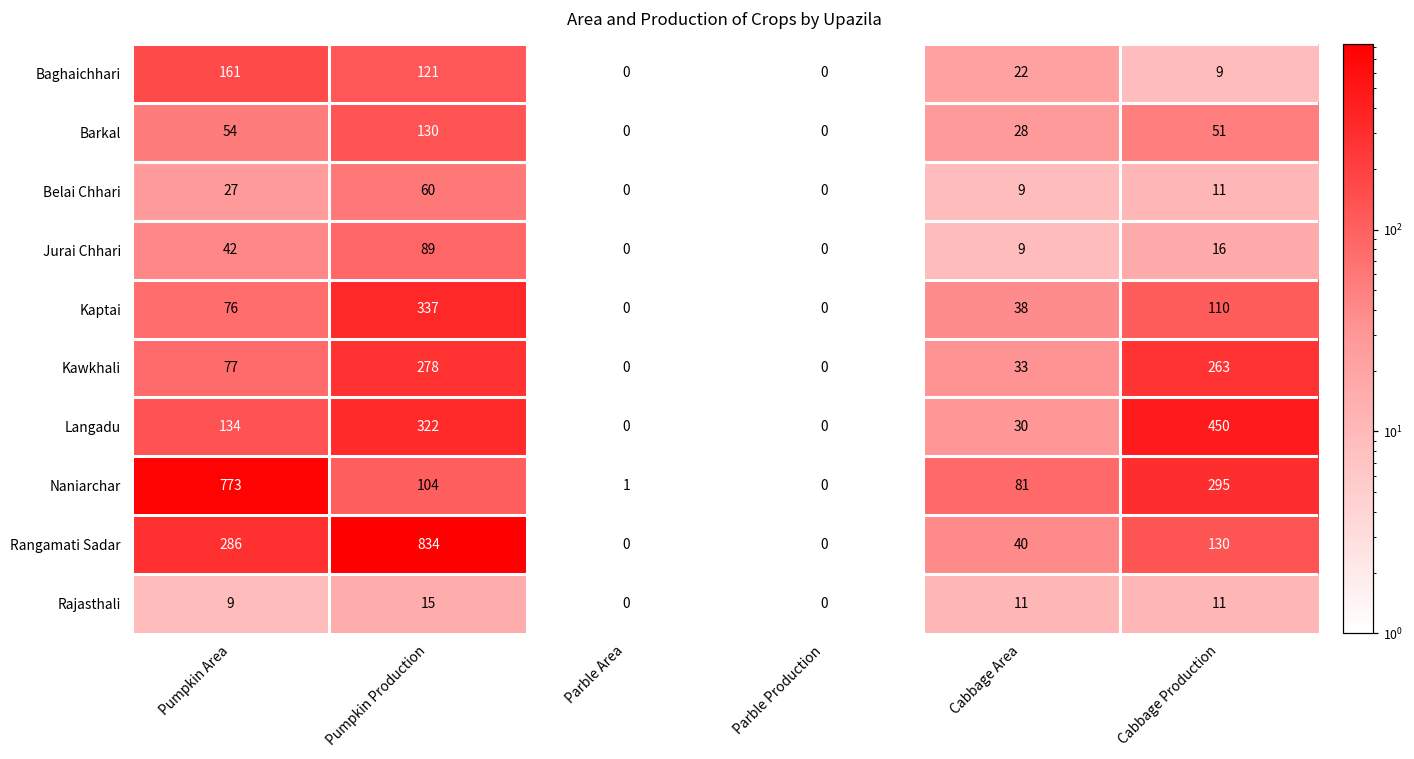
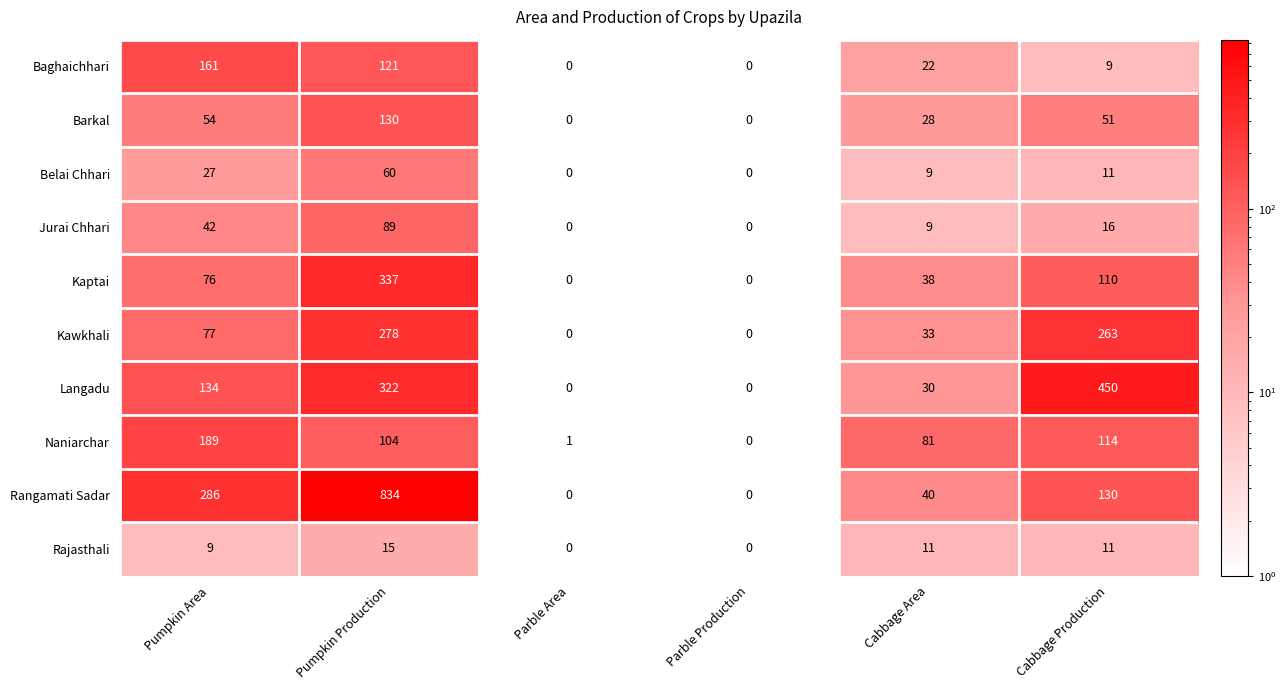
  {
    "Baghaichhari": {
      "Pumpkin Area": 161,
      "Pumpkin Production": 121,
      "Cabbage Area": 22,
      "Cabbage Production": 9
    },
    "Barkal": {
      "Pumpkin Area": 54,
      "Pumpkin Production": 130,
      "Cabbage Area": 28,
      "Cabbage Production": 51
    },
    "Belai Chhari": {
      "Pumpkin Area": 27,
      "Pumpkin Production": 60,
      "Cabbage Area": 9,
      "Cabbage Production": 11
    },
    "Jurai Chhari": {
      "Pumpkin Area": 42,
      "Pumpkin Production": 89,
      "Cabbage Area": 9,
      "Cabbage Production": 16
    },
    "Kaptai": {
      "Pumpkin Area": 76,
      "Pumpkin Production": 337,
      "Cabbage Area": 38,
      "Cabbage Production": 110
    },
    "Kawkhali": {
      "Pumpkin Area": 77,
      "Pumpkin Production": 278,
      "Cabbage Area": 33,
      "Cabbage Production": 263
    },
    "Langadu": {
      "Pumpkin Area": 134,
      "Pumpkin Production": 322,
      "Cabbage Area": 30,
      "Cabbage Production": 450
    },
    "Naniarchar": {
-     "Pumpkin Area": 773,
+     "Pumpkin Area": 189,
      "Pumpkin Production": 104,
      "Parble Area": 1,
      "Cabbage Area": 81,
-     "Cabbage Production": 295
+     "Cabbage Production": 114
    },
    "Rangamati Sadar": {
      "Pumpkin Area": 286,
      "Pumpkin Production": 834,
      "Cabbage Area": 40,
      "Cabbage Production": 130
    },
    "Rajasthali": {
      "Pumpkin Area": 9,
      "Pumpkin Production": 15,
      "Cabbage Area": 11,
      "Cabbage Production": 11
    }
  }
